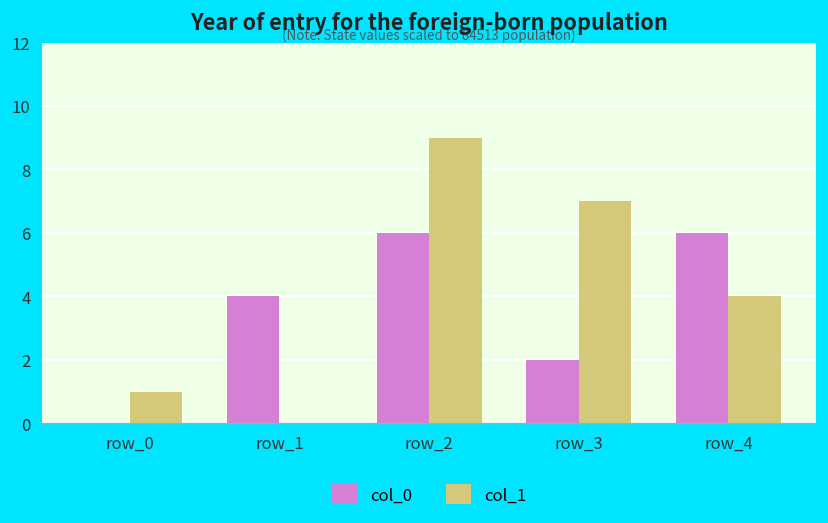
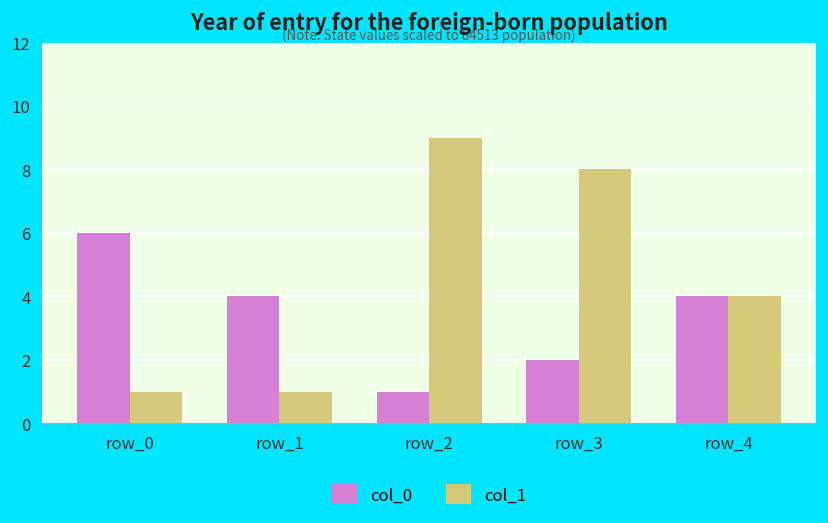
  {
    "col_0": {
-     "row_0": 0,
+     "row_0": 6,
      "row_1": 4,
-     "row_2": 6,
+     "row_2": 1,
      "row_3": 2,
-     "row_4": 6
+     "row_4": 4
    },
    "col_1": {
      "row_0": 1,
-     "row_1": 0,
+     "row_1": 1,
      "row_2": 9,
-     "row_3": 7,
+     "row_3": 8,
      "row_4": 4
    }
  }
